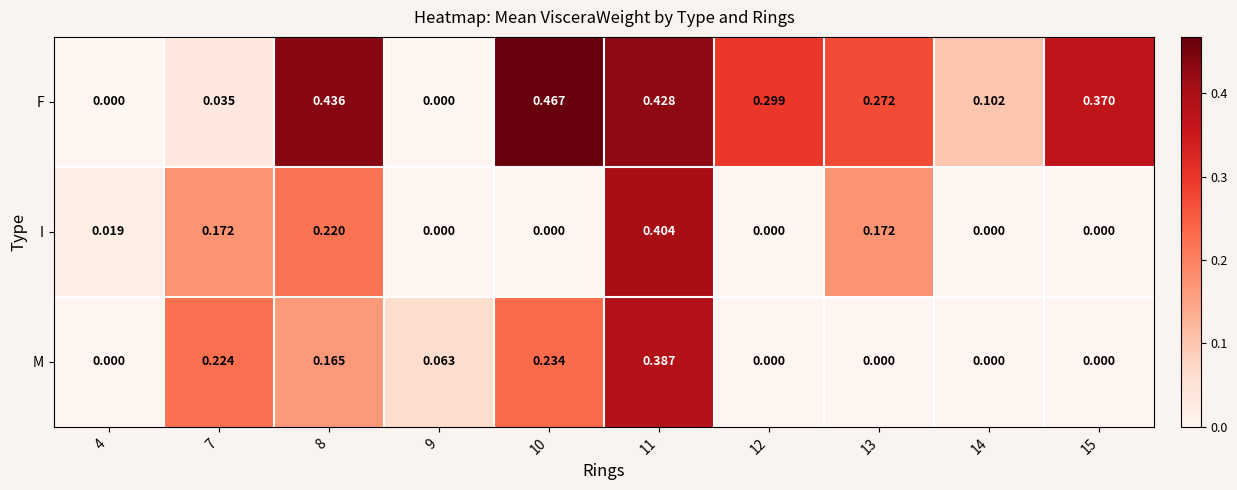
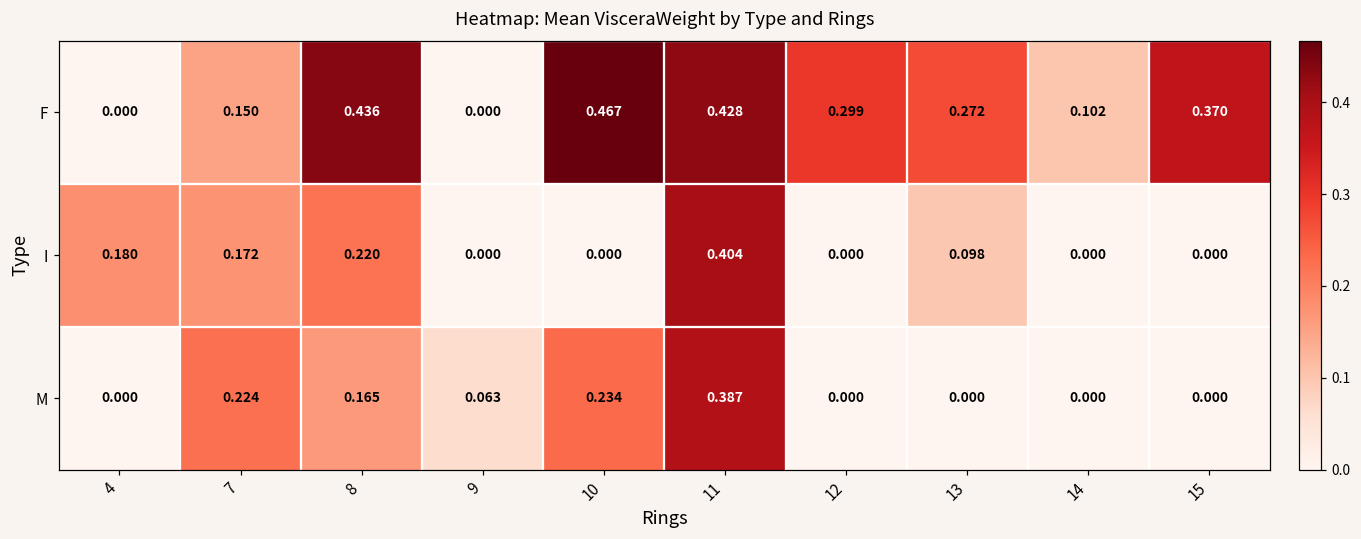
  {
    "F": {
      "4": 0.000,
-     "7": 0.035,
+     "7": 0.150,
      "8": 0.436,
      "9": 0.000,
      "10": 0.467,
      "11": 0.428,
      "12": 0.299,
      "13": 0.272,
      "14": 0.102,
      "15": 0.370
    },
    "I": {
-     "4": 0.019,
+     "4": 0.180,
      "7": 0.172,
      "8": 0.220,
      "9": 0.000,
      "10": 0.000,
      "11": 0.404,
      "12": 0.000,
-     "13": 0.172,
+     "13": 0.098,
      "14": 0.000,
      "15": 0.000
    },
    "M": {
      "4": 0.000,
      "7": 0.224,
      "8": 0.165,
      "9": 0.063,
      "10": 0.234,
      "11": 0.387,
      "12": 0.000,
      "13": 0.000,
      "14": 0.000,
      "15": 0.000
    }
  }
